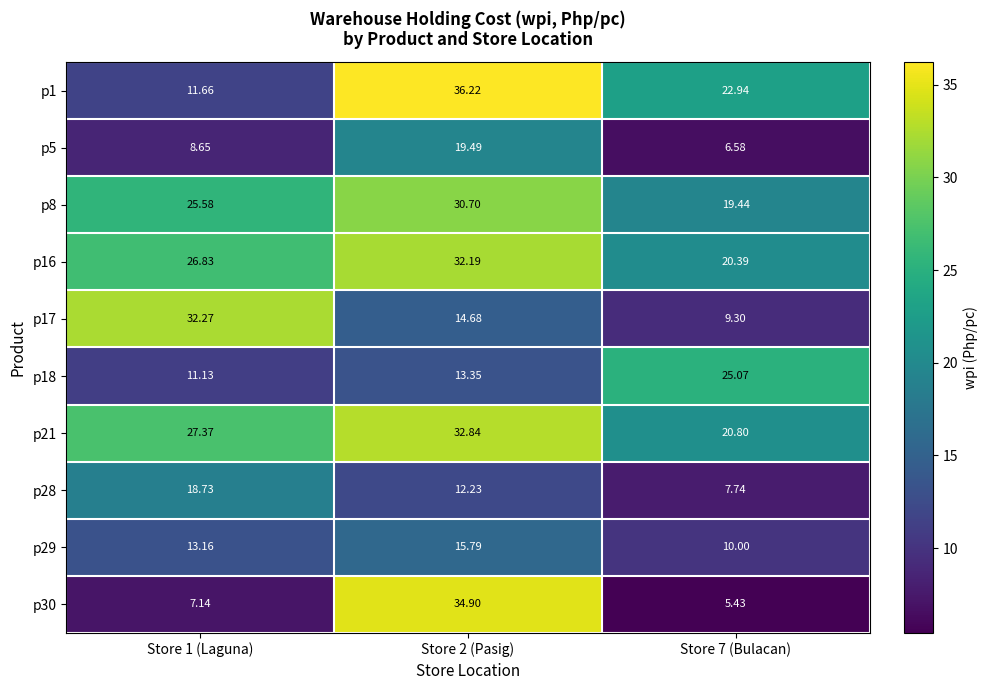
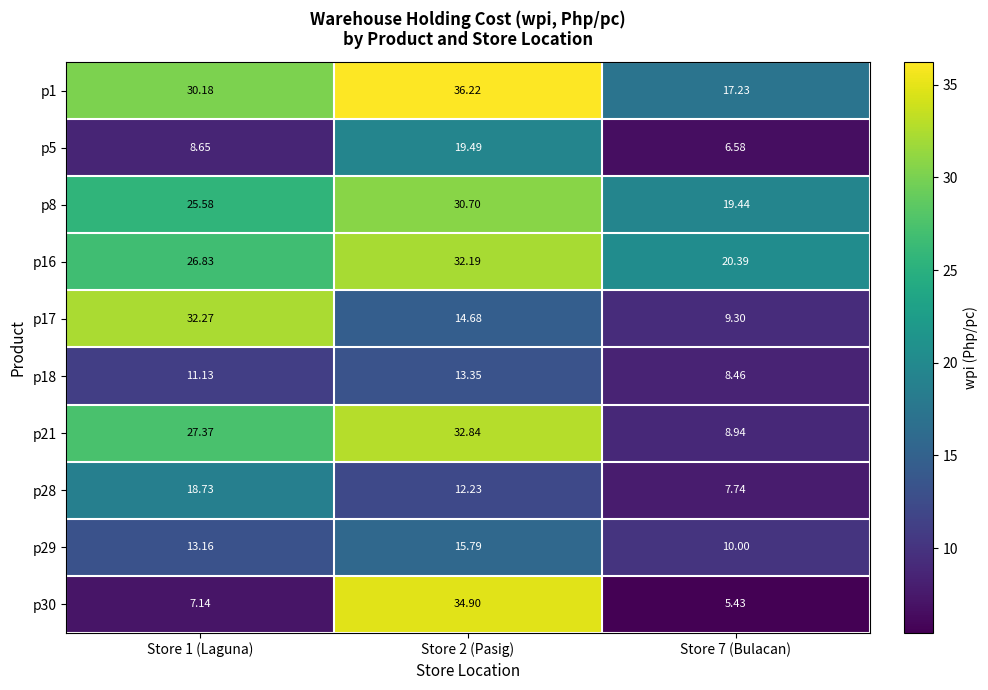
  {
    "p1": {
-     "Store 1 (Laguna)": 11.66,
+     "Store 1 (Laguna)": 30.18,
      "Store 2 (Pasig)": 36.22,
-     "Store 7 (Bulacan)": 22.94
+     "Store 7 (Bulacan)": 17.23
    },
    "p5": {
      "Store 1 (Laguna)": 8.65,
      "Store 2 (Pasig)": 19.49,
      "Store 7 (Bulacan)": 6.58
    },
    "p8": {
      "Store 1 (Laguna)": 25.58,
      "Store 2 (Pasig)": 30.70,
      "Store 7 (Bulacan)": 19.44
    },
    "p16": {
      "Store 1 (Laguna)": 26.83,
      "Store 2 (Pasig)": 32.19,
      "Store 7 (Bulacan)": 20.39
    },
    "p17": {
      "Store 1 (Laguna)": 32.27,
      "Store 2 (Pasig)": 14.68,
      "Store 7 (Bulacan)": 9.30
    },
    "p18": {
      "Store 1 (Laguna)": 11.13,
      "Store 2 (Pasig)": 13.35,
-     "Store 7 (Bulacan)": 25.07
+     "Store 7 (Bulacan)": 8.46
    },
    "p21": {
      "Store 1 (Laguna)": 27.37,
      "Store 2 (Pasig)": 32.84,
-     "Store 7 (Bulacan)": 20.80
+     "Store 7 (Bulacan)": 8.94
    },
    "p28": {
      "Store 1 (Laguna)": 18.73,
      "Store 2 (Pasig)": 12.23,
      "Store 7 (Bulacan)": 7.74
    },
    "p29": {
      "Store 1 (Laguna)": 13.16,
      "Store 2 (Pasig)": 15.79,
      "Store 7 (Bulacan)": 10.00
    },
    "p30": {
      "Store 1 (Laguna)": 7.14,
      "Store 2 (Pasig)": 34.90,
      "Store 7 (Bulacan)": 5.43
    }
  }
